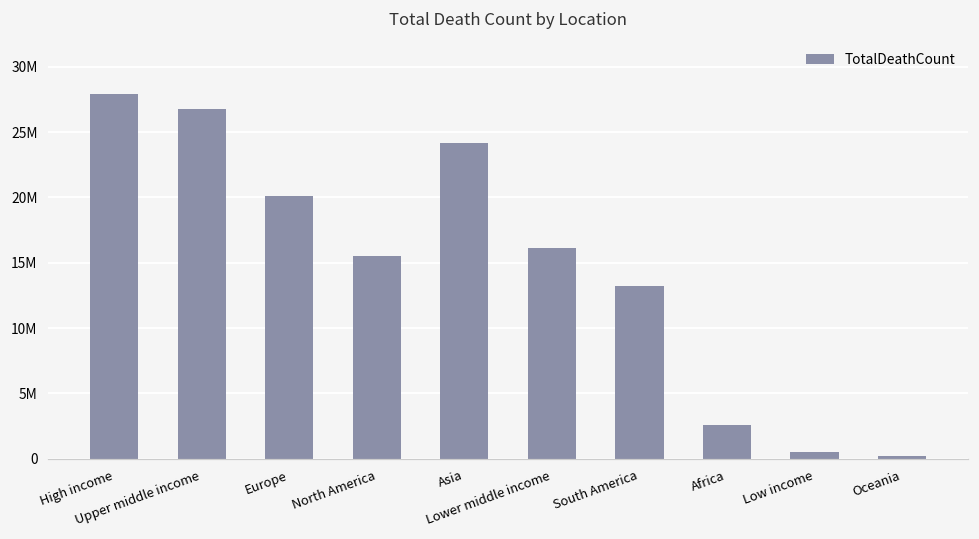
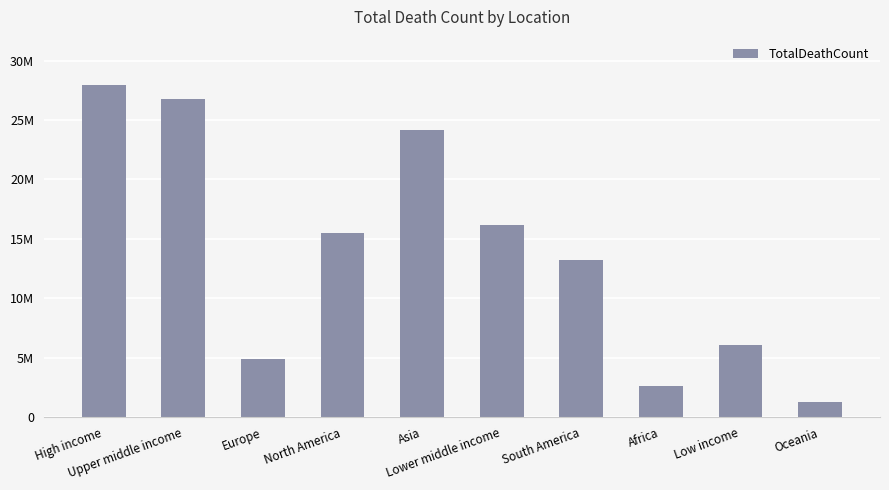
  {
    "High income": 27900000,
    "Upper middle income": 26700000,
-   "Europe": 20100000,
+   "Europe": 4900000,
    "North America": 15500000,
    "Asia": 24100000,
    "Lower middle income": 16200000,
    "South America": 13200000,
    "Africa": 2600000,
-   "Low income": 500000,
-   "Oceania": 200000
+   "Low income": 6100000,
+   "Oceania": 1300000
  }
